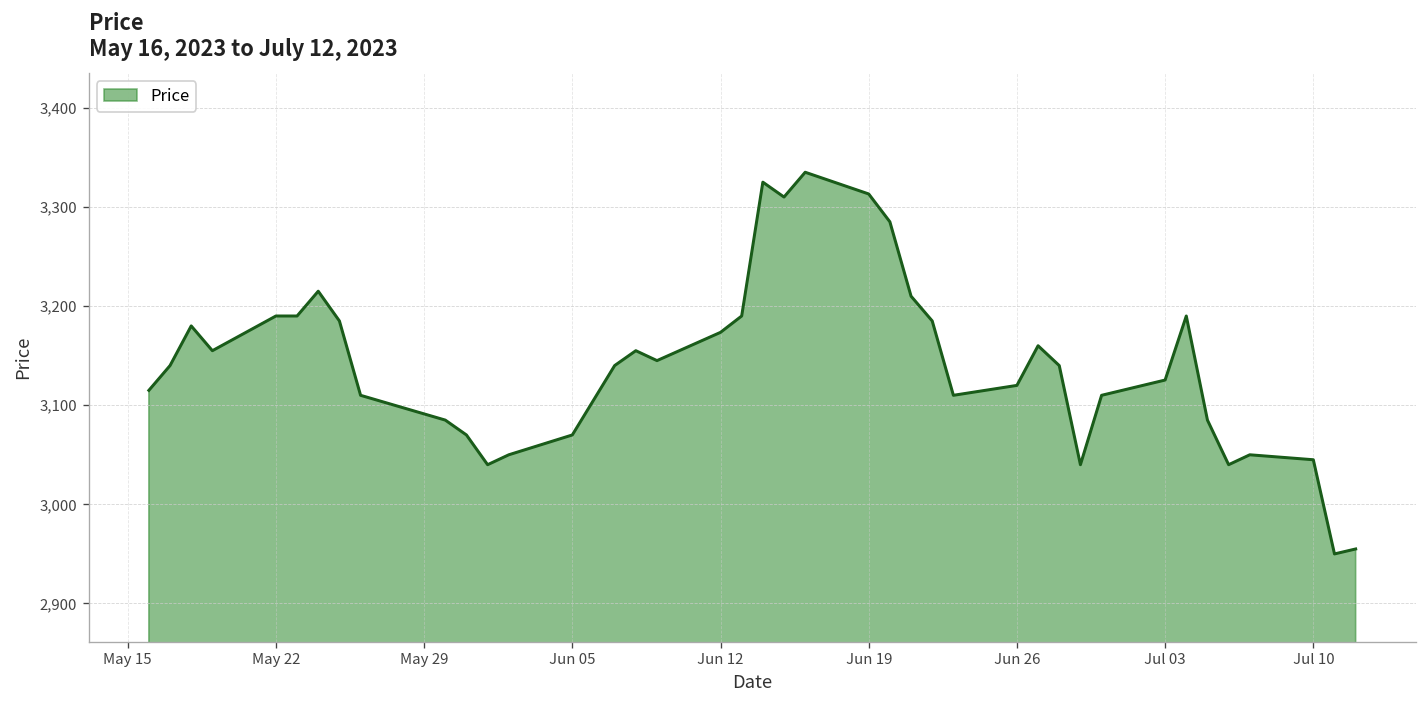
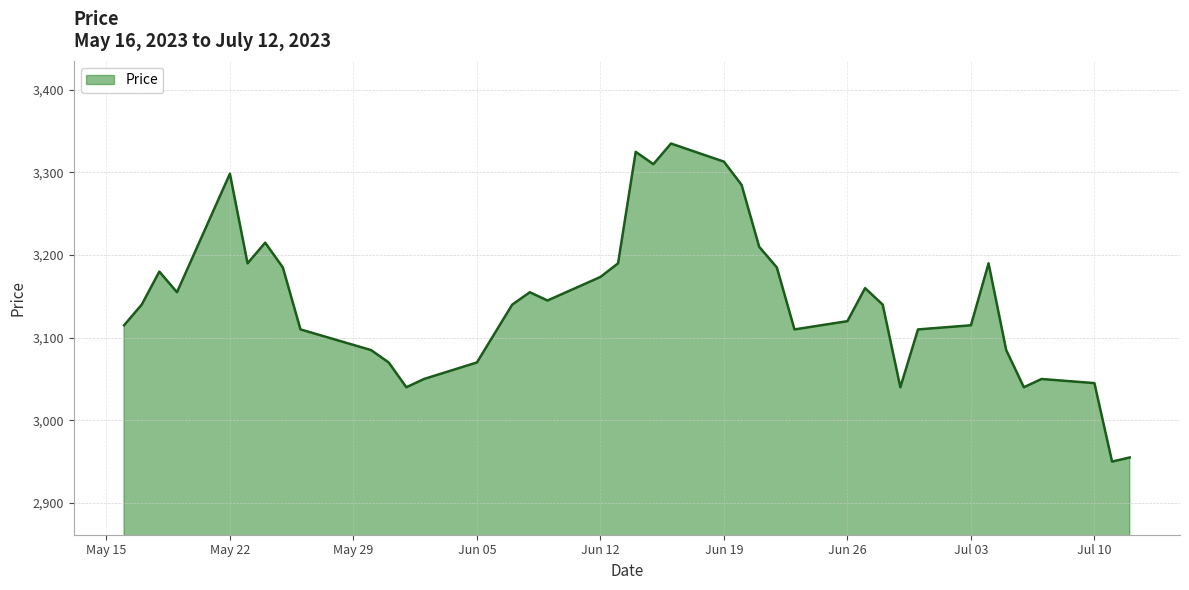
  {
-   "May 22": "3,190",
+   "May 22": "3,300",
    "Jun 05": "3,070",
    "Jun 12": "3,170",
    "Jun 19": "3,310",
    "Jun 26": "3,120",
-   "Jul 03": "3,130",
+   "Jul 03": "3,120",
    "Jul 10": "3,050"
  }
